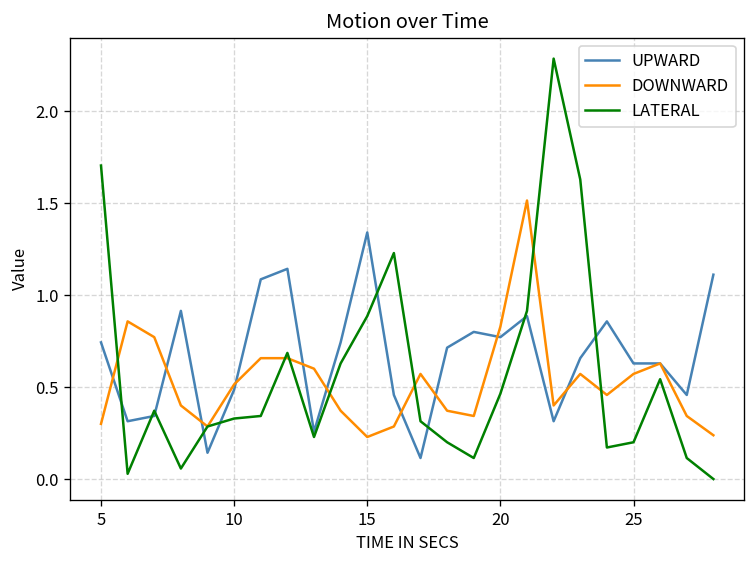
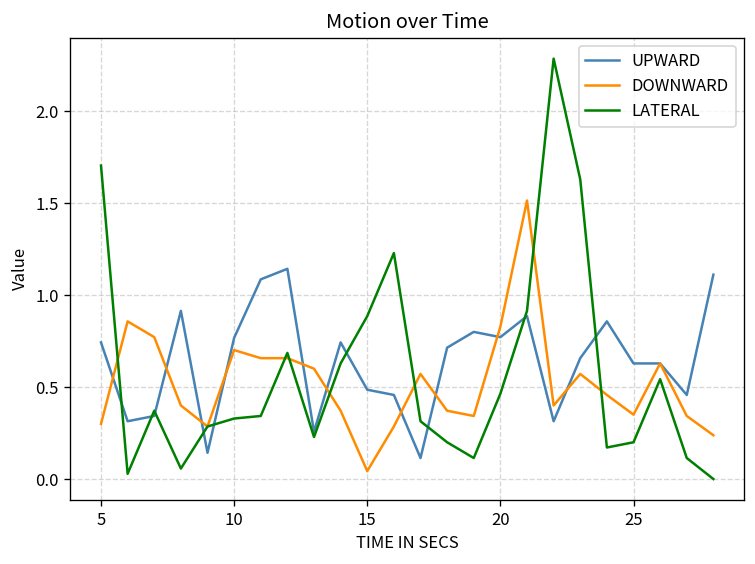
  {
    "UPWARD": {
      "5": 0.74,
-     "10": 0.49,
-     "15": 1.34,
+     "10": 0.77,
+     "15": 0.49,
      "20": 0.77,
      "25": 0.63
    },
    "DOWNWARD": {
      "5": 0.30,
-     "10": 0.51,
-     "15": 0.23,
+     "10": 0.70,
+     "15": 0.04,
      "20": 0.83,
-     "25": 0.57
+     "25": 0.35
    },
    "LATERAL": {
      "5": 1.70,
      "10": 0.33,
      "15": 0.89,
      "20": 0.46,
      "25": 0.20
    }
  }
